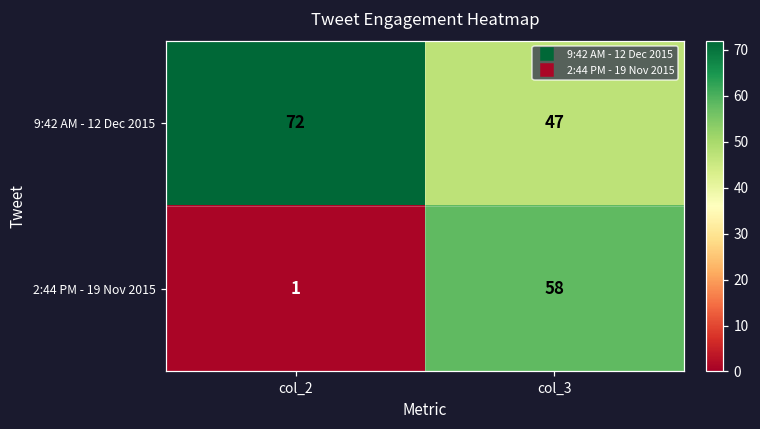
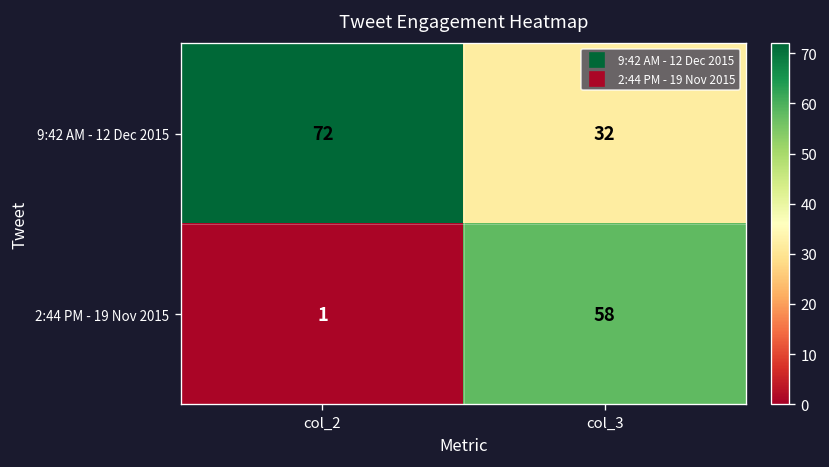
  {
    "9:42 AM - 12 Dec 2015": {
      "col_2": 72,
-     "col_3": 47
+     "col_3": 32
    },
    "2:44 PM - 19 Nov 2015": {
      "col_2": 1,
      "col_3": 58
    }
  }
